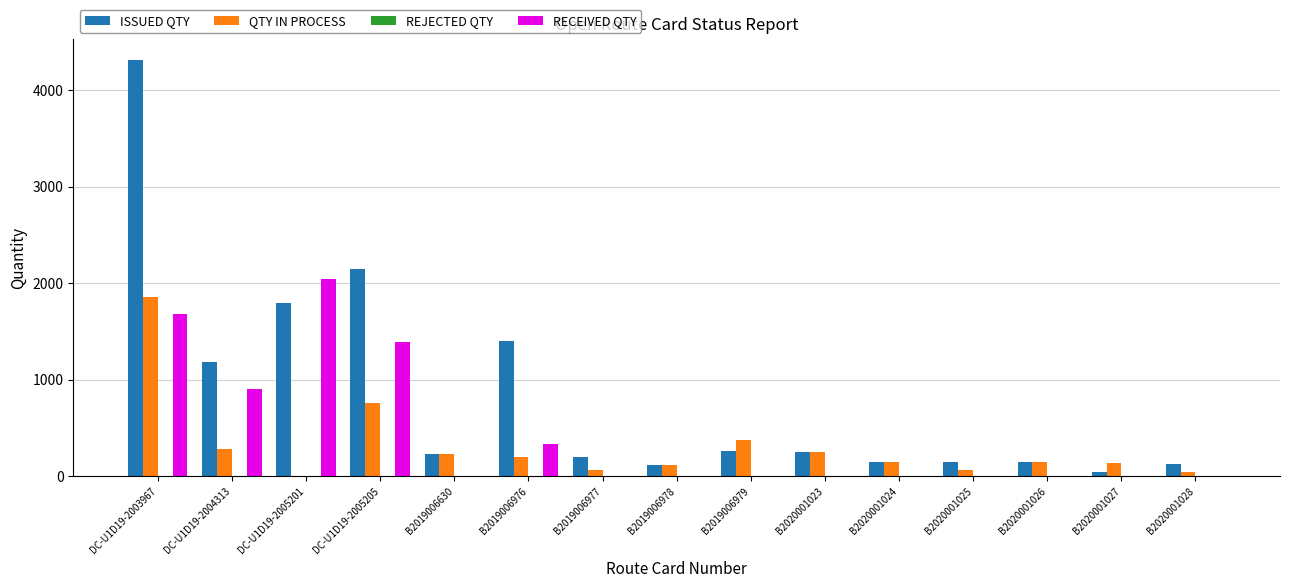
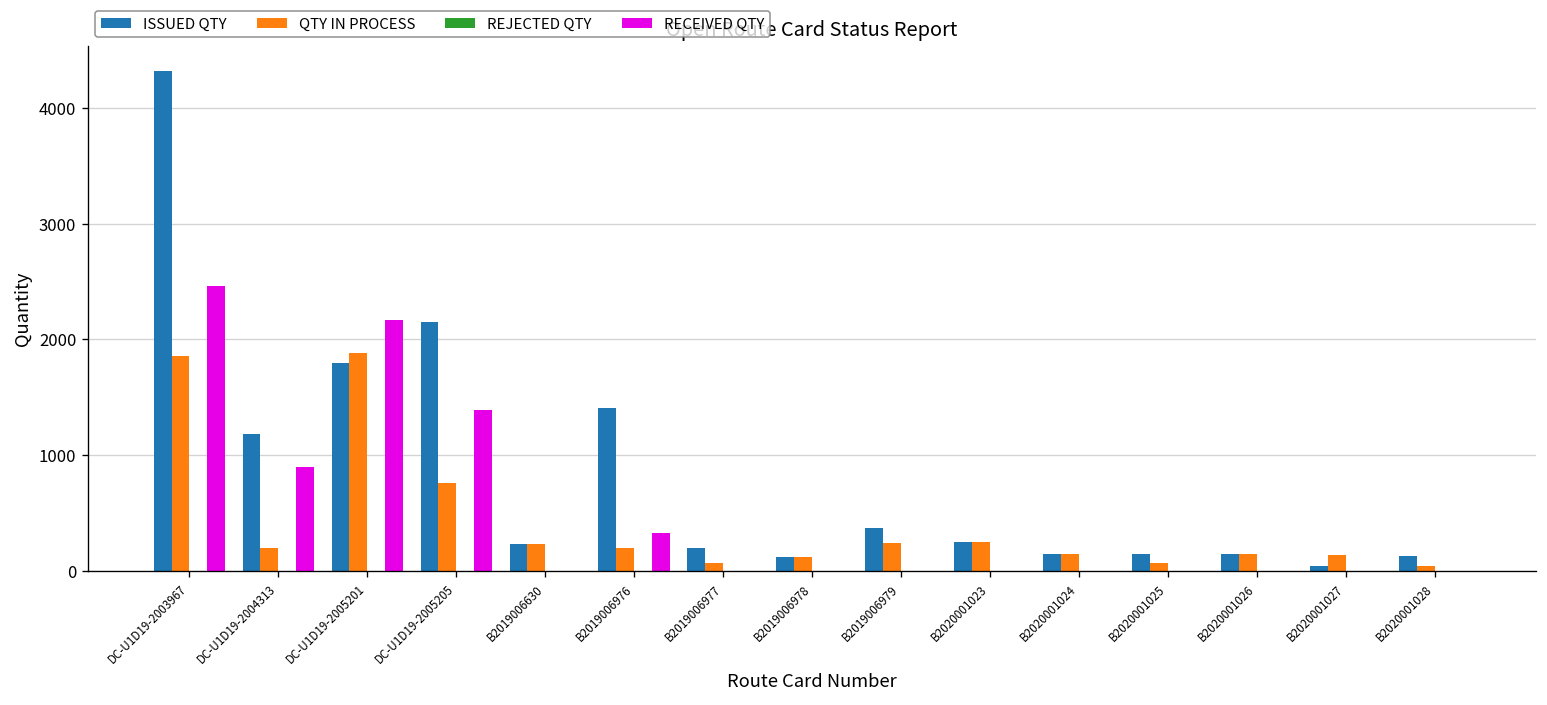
  {
    "ISSUED QTY": {
      "DC-U1D19-2003967": 4300,
      "DC-U1D19-2004313": 1200,
      "DC-U1D19-2005201": 1800,
      "DC-U1D19-2005205": 2200,
      "B2019006630": 200,
      "B2019006976": 1400,
      "B2019006977": 200,
      "B2019006978": 100,
-     "B2019006979": 300,
+     "B2019006979": 400,
      "B2020001023": 200,
      "B2020001024": 100,
      "B2020001025": 100,
      "B2020001026": 100,
      "B2020001027": 0,
      "B2020001028": 100
    },
    "QTY IN PROCESS": {
      "DC-U1D19-2003967": 1900,
-     "DC-U1D19-2004313": 300,
-     "DC-U1D19-2005201": 0,
+     "DC-U1D19-2004313": 200,
+     "DC-U1D19-2005201": 1900,
      "DC-U1D19-2005205": 800,
      "B2019006630": 200,
      "B2019006976": 200,
      "B2019006977": 100,
      "B2019006978": 100,
-     "B2019006979": 400,
+     "B2019006979": 200,
      "B2020001023": 200,
      "B2020001024": 100,
      "B2020001025": 100,
      "B2020001026": 100,
      "B2020001027": 100,
      "B2020001028": 0
    },
    "REJECTED QTY": {
      "DC-U1D19-2003967": 0,
      "DC-U1D19-2004313": 0,
      "DC-U1D19-2005201": 0,
      "DC-U1D19-2005205": 0,
      "B2019006630": 0,
      "B2019006976": 0,
      "B2019006977": 0,
      "B2019006978": 0,
      "B2019006979": 0,
      "B2020001023": 0,
      "B2020001024": 0,
      "B2020001025": 0,
      "B2020001026": 0,
      "B2020001027": 0,
      "B2020001028": 0
    },
    "RECEIVED QTY": {
-     "DC-U1D19-2003967": 1700,
+     "DC-U1D19-2003967": 2500,
      "DC-U1D19-2004313": 900,
-     "DC-U1D19-2005201": 2000,
+     "DC-U1D19-2005201": 2200,
      "DC-U1D19-2005205": 1400,
      "B2019006630": 0,
      "B2019006976": 300,
      "B2019006978": 0,
      "B2019006979": 0,
      "B2020001023": 0,
      "B2020001024": 0,
      "B2020001025": 0,
      "B2020001026": 0,
      "B2020001027": 0,
      "B2020001028": 0
    }
  }
